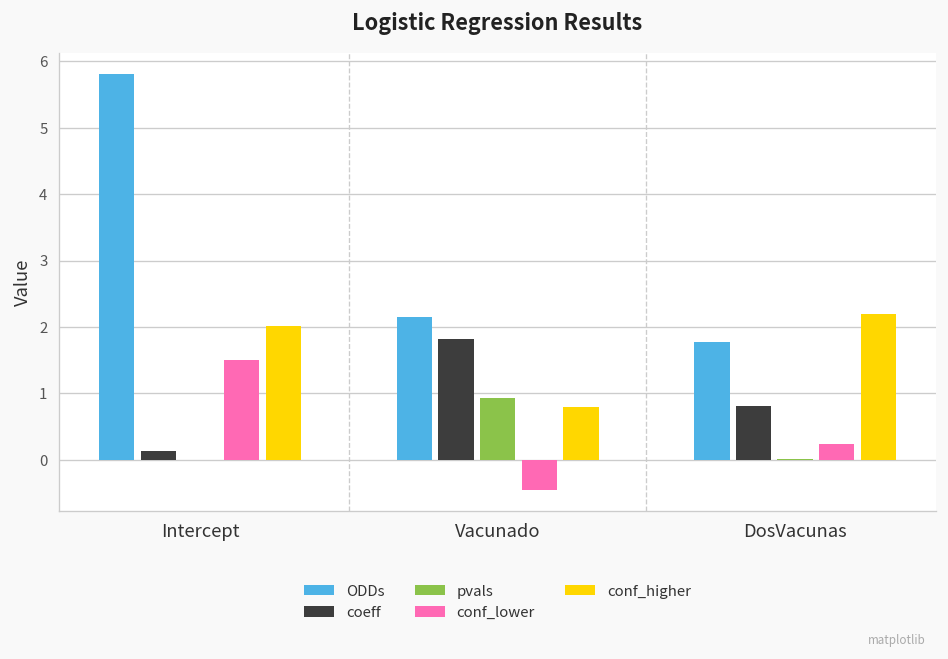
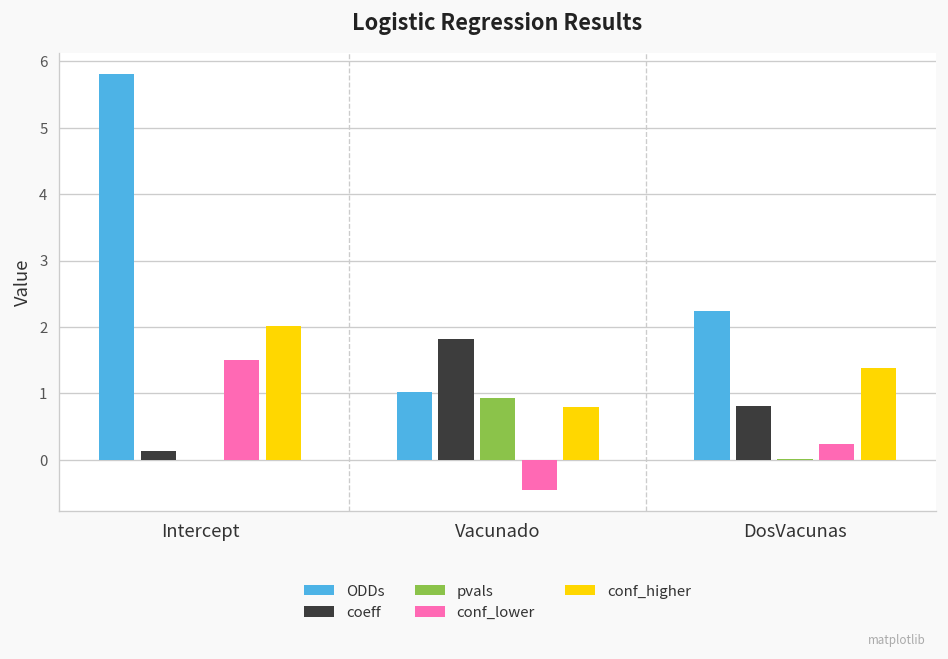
  {
    "ODDs": {
      "Intercept": 5.8,
-     "Vacunado": 2.1,
-     "DosVacunas": 1.8
+     "Vacunado": 1.0,
+     "DosVacunas": 2.2
    },
    "coeff": {
      "Intercept": 0.1,
      "Vacunado": 1.8,
      "DosVacunas": 0.8
    },
    "pvals": {
      "Vacunado": 0.9
    },
    "conf_lower": {
      "Intercept": 1.5,
      "Vacunado": -0.5,
      "DosVacunas": 0.2
    },
    "conf_higher": {
      "Intercept": 2.0,
      "Vacunado": 0.8,
-     "DosVacunas": 2.2
+     "DosVacunas": 1.4
    }
  }
